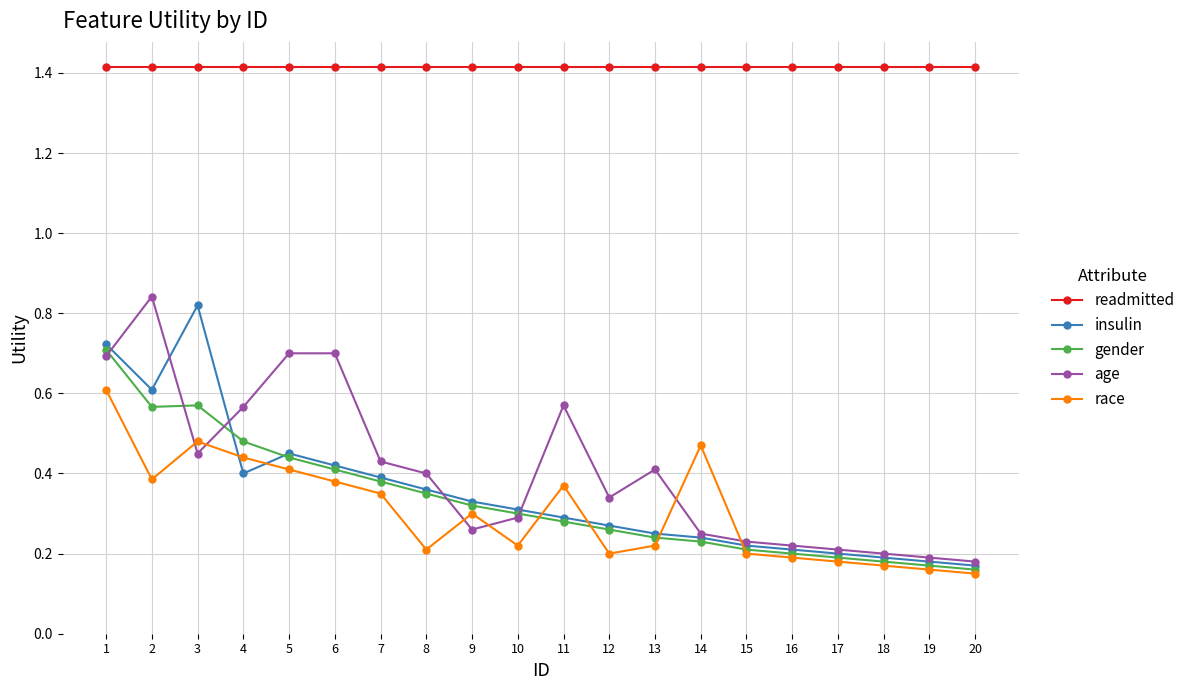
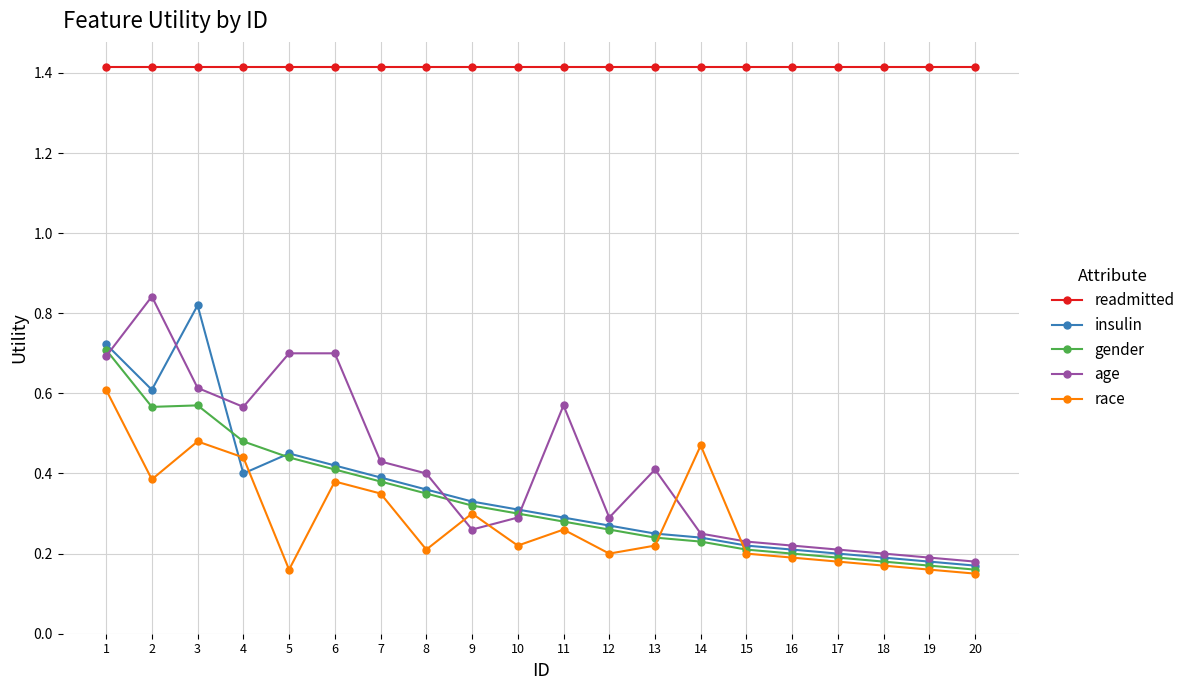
  {
    "readmitted": {
      "1": 1.41,
      "2": 1.41,
      "3": 1.41,
      "4": 1.41,
      "5": 1.41,
      "6": 1.41,
      "7": 1.41,
      "8": 1.41,
      "9": 1.41,
      "10": 1.41,
      "11": 1.41,
      "12": 1.41,
      "13": 1.41,
      "14": 1.41,
      "15": 1.41,
      "16": 1.41,
      "17": 1.41,
      "18": 1.41,
      "19": 1.41,
      "20": 1.41
    },
    "insulin": {
      "1": 0.72,
      "2": 0.61,
      "3": 0.82,
      "4": 0.40,
      "5": 0.45,
      "6": 0.42,
      "7": 0.39,
      "8": 0.36,
      "9": 0.33,
      "10": 0.31,
      "11": 0.29,
      "12": 0.27,
      "13": 0.25,
      "14": 0.24,
      "15": 0.22,
      "16": 0.21,
      "17": 0.20,
      "18": 0.19,
      "19": 0.18,
      "20": 0.17
    },
    "gender": {
      "1": 0.71,
      "2": 0.57,
      "3": 0.57,
      "4": 0.48,
      "5": 0.44,
      "6": 0.41,
      "7": 0.38,
      "8": 0.35,
      "9": 0.32,
      "10": 0.30,
      "11": 0.28,
      "12": 0.26,
      "13": 0.24,
      "14": 0.23,
      "15": 0.21,
      "16": 0.20,
      "17": 0.19,
      "18": 0.18,
      "19": 0.17,
      "20": 0.16
    },
    "age": {
      "1": 0.69,
      "2": 0.84,
-     "3": 0.45,
+     "3": 0.61,
      "4": 0.57,
      "5": 0.70,
      "6": 0.70,
      "7": 0.43,
      "8": 0.40,
      "9": 0.26,
      "10": 0.29,
      "11": 0.57,
-     "12": 0.34,
+     "12": 0.29,
      "13": 0.41,
      "14": 0.25,
      "15": 0.23,
      "16": 0.22,
      "17": 0.21,
      "18": 0.20,
      "19": 0.19,
      "20": 0.18
    },
    "race": {
      "1": 0.61,
      "2": 0.39,
      "3": 0.48,
      "4": 0.44,
-     "5": 0.41,
+     "5": 0.16,
      "6": 0.38,
      "7": 0.35,
      "8": 0.21,
      "9": 0.30,
      "10": 0.22,
-     "11": 0.37,
+     "11": 0.26,
      "12": 0.20,
      "13": 0.22,
      "14": 0.47,
      "15": 0.20,
      "16": 0.19,
      "17": 0.18,
      "18": 0.17,
      "19": 0.16,
      "20": 0.15
    }
  }
